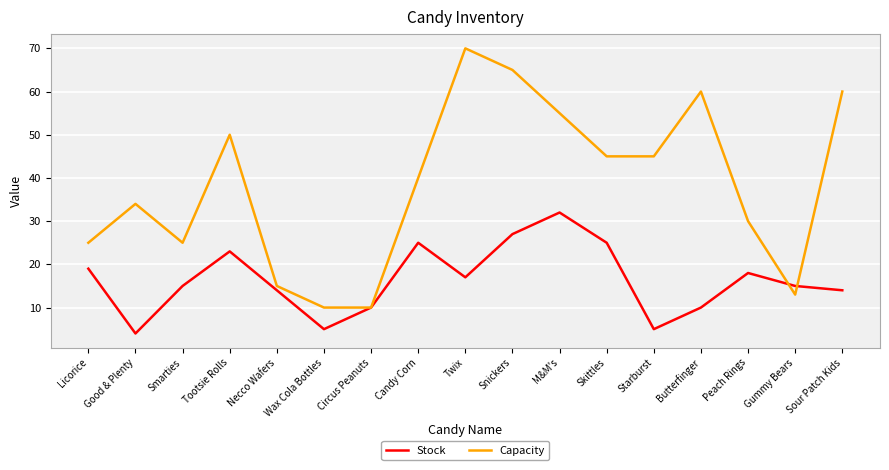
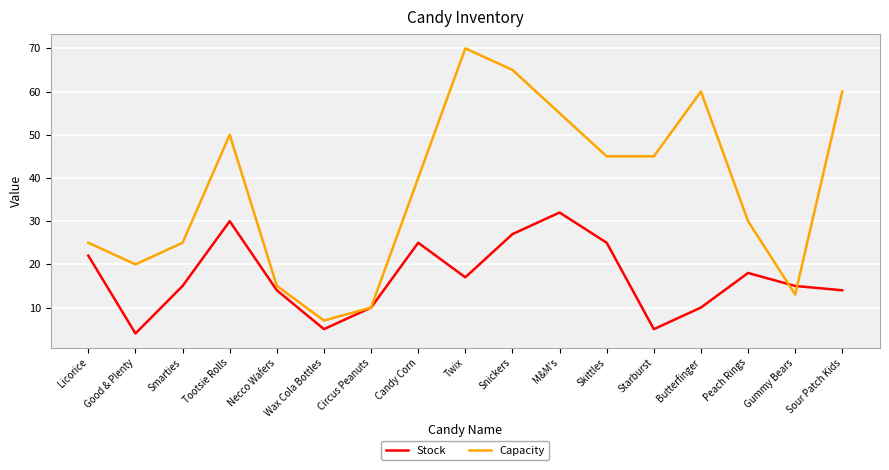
  {
    "Stock": {
-     "Licorice": 19,
+     "Licorice": 22,
      "Good & Plenty": 4,
      "Smarties": 15,
-     "Tootsie Rolls": 23,
+     "Tootsie Rolls": 30,
      "Necco Wafers": 14,
      "Wax Cola Bottles": 5,
      "Candy Corn": 25,
      "Twix": 17,
      "Snickers": 27,
      "M&M's": 32,
      "Skittles": 25,
      "Starburst": 5,
      "Butterfinger": 10,
      "Peach Rings": 18,
      "Gummy Bears": 15,
      "Sour Patch Kids": 14
    },
    "Capacity": {
      "Licorice": 25,
-     "Good & Plenty": 34,
+     "Good & Plenty": 20,
      "Smarties": 25,
      "Tootsie Rolls": 50,
      "Necco Wafers": 15,
-     "Wax Cola Bottles": 10,
+     "Wax Cola Bottles": 7,
      "Candy Corn": 40,
      "Twix": 70,
      "Snickers": 65,
      "M&M's": 55,
      "Skittles": 45,
      "Starburst": 45,
      "Butterfinger": 60,
      "Peach Rings": 30,
      "Gummy Bears": 13,
      "Sour Patch Kids": 60
    }
  }
